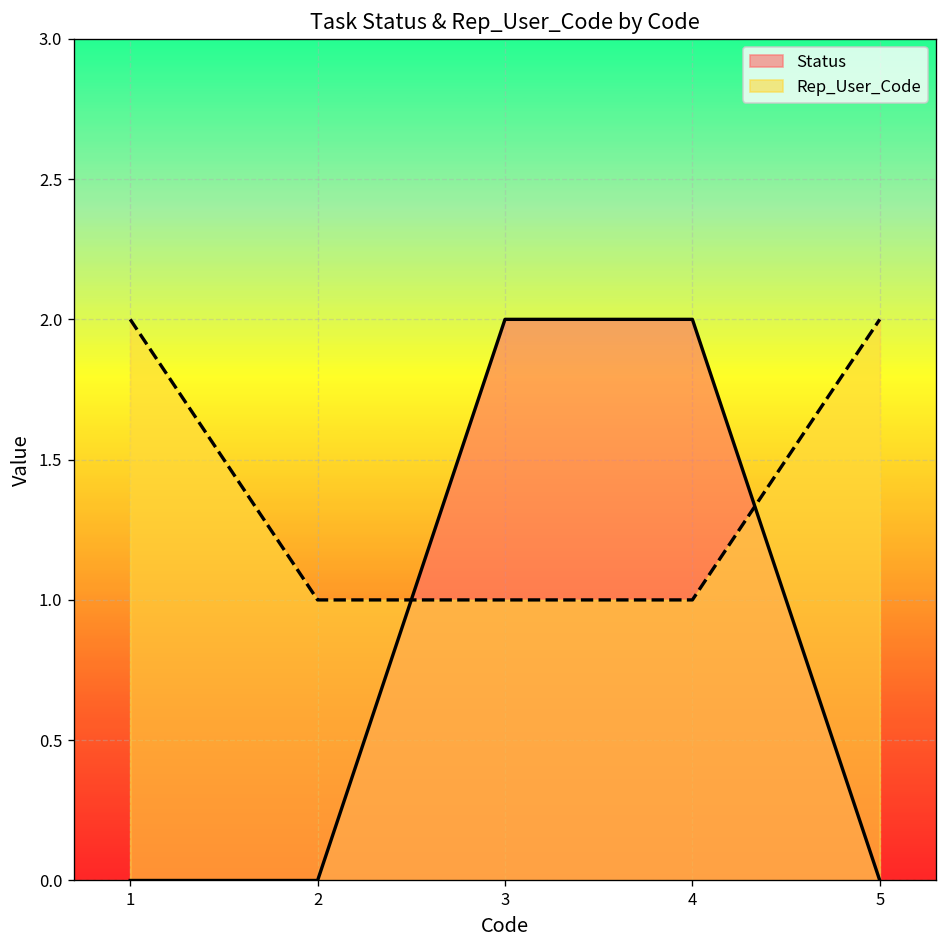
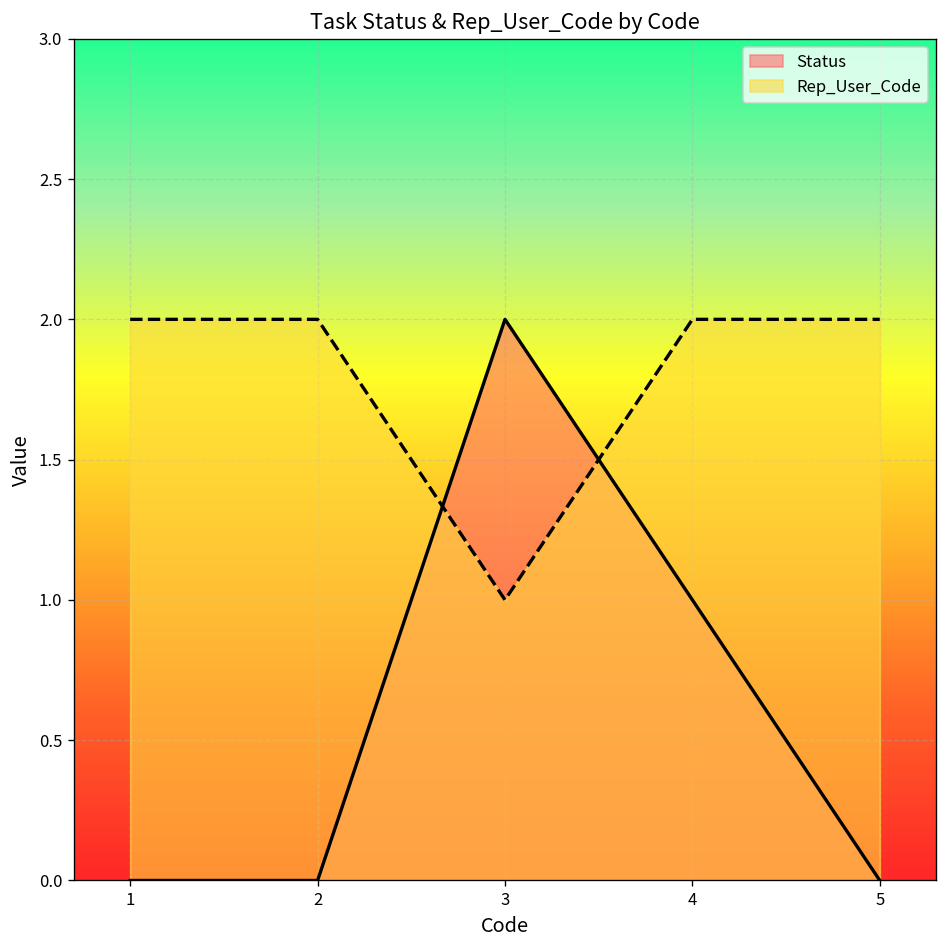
  {
    "Status": {
      "1": 0,
      "2": 0,
      "3": 2,
-     "4": 2,
+     "4": 1,
      "5": 0
    },
    "Rep_User_Code": {
      "1": 2,
-     "2": 1,
+     "2": 2,
      "3": 1,
-     "4": 1,
+     "4": 2,
      "5": 2
    }
  }
